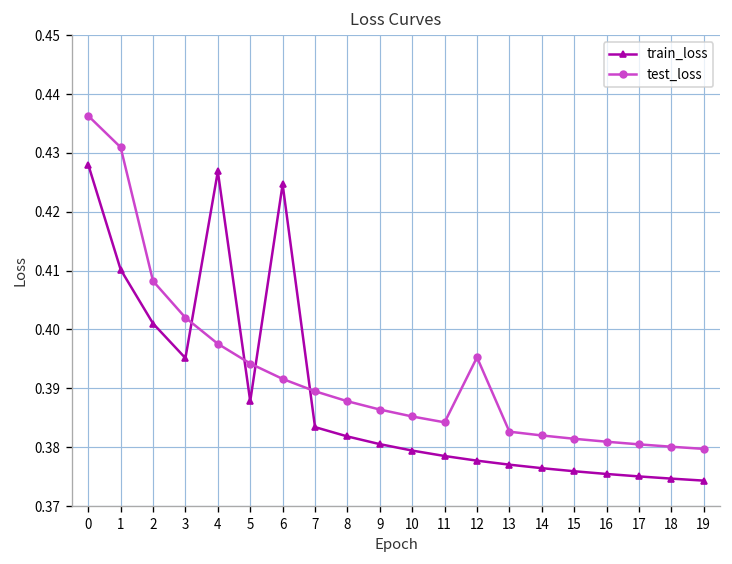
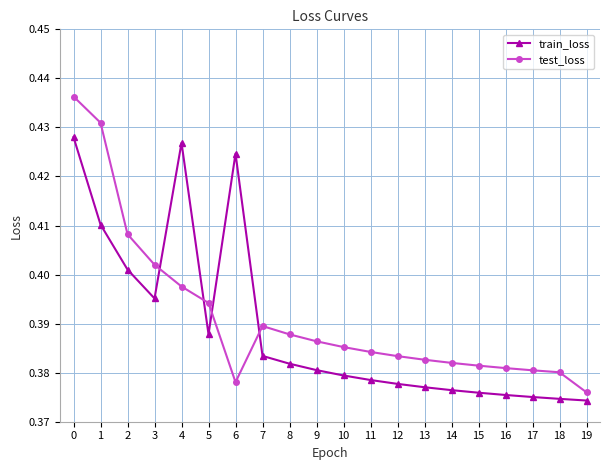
  {
    "train_loss": {
      "0": 0.428,
      "1": 0.410,
      "2": 0.401,
      "3": 0.395,
      "4": 0.427,
      "5": 0.388,
      "6": 0.425,
      "7": 0.383,
      "8": 0.382,
      "9": 0.381,
      "10": 0.379,
      "11": 0.379,
      "12": 0.378,
      "13": 0.377,
      "14": 0.376,
      "15": 0.376,
      "16": 0.375,
      "17": 0.375,
      "18": 0.375,
      "19": 0.374
    },
    "test_loss": {
      "0": 0.436,
      "1": 0.431,
      "2": 0.408,
      "3": 0.402,
      "4": 0.398,
      "5": 0.394,
-     "6": 0.392,
+     "6": 0.378,
      "7": 0.390,
      "8": 0.388,
      "9": 0.386,
      "10": 0.385,
      "11": 0.384,
-     "12": 0.395,
+     "12": 0.383,
      "13": 0.383,
      "14": 0.382,
      "15": 0.381,
      "16": 0.381,
      "17": 0.380,
      "18": 0.380,
-     "19": 0.380
+     "19": 0.376
    }
  }
